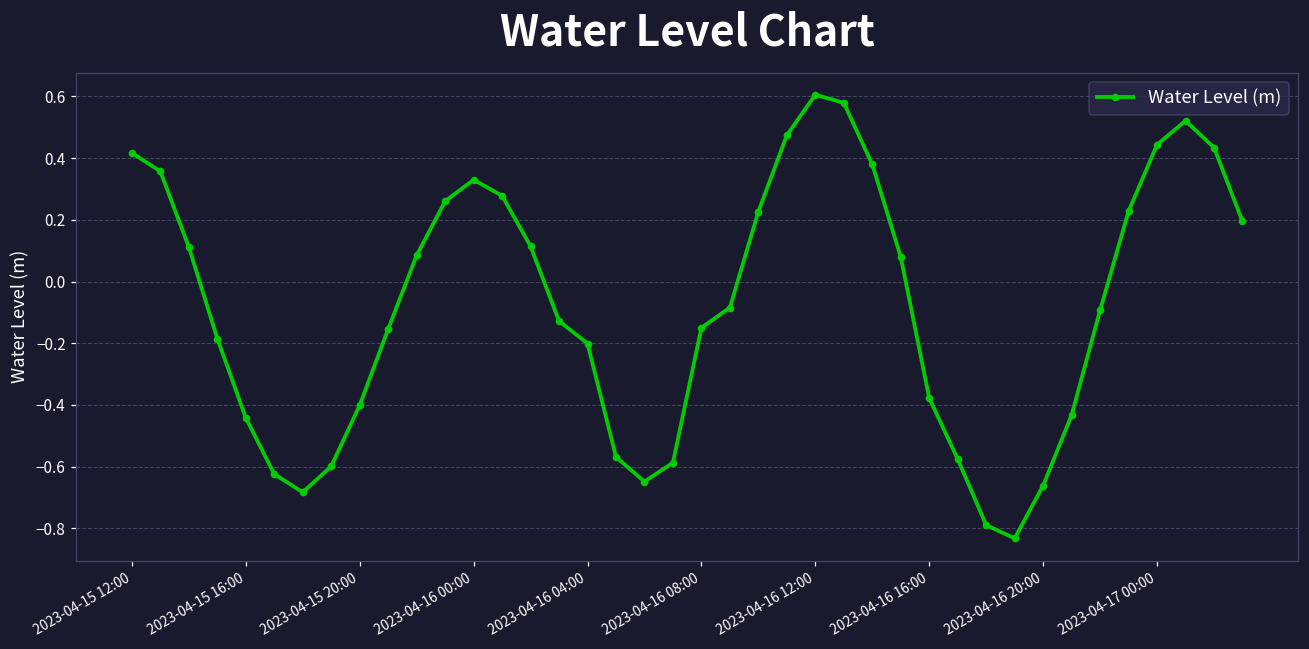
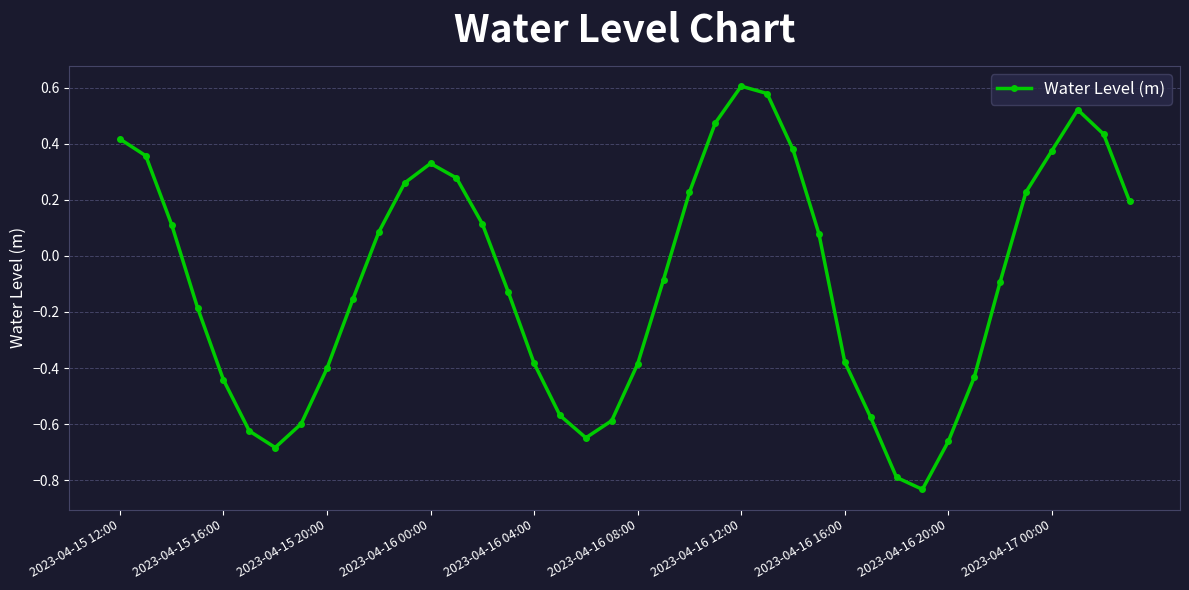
  {
    "2023-04-15 12:00": 0.42,
    "2023-04-15 16:00": -0.44,
    "2023-04-15 20:00": -0.40,
    "2023-04-16 00:00": 0.33,
-   "2023-04-16 04:00": -0.20,
-   "2023-04-16 08:00": -0.15,
+   "2023-04-16 04:00": -0.38,
+   "2023-04-16 08:00": -0.39,
    "2023-04-16 12:00": 0.61,
    "2023-04-16 16:00": -0.38,
    "2023-04-16 20:00": -0.66,
-   "2023-04-17 00:00": 0.44
+   "2023-04-17 00:00": 0.37
  }
